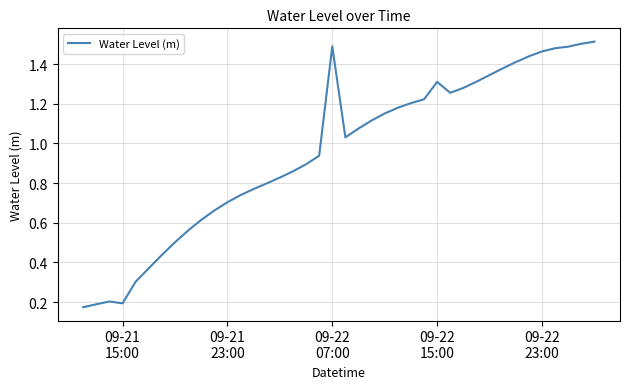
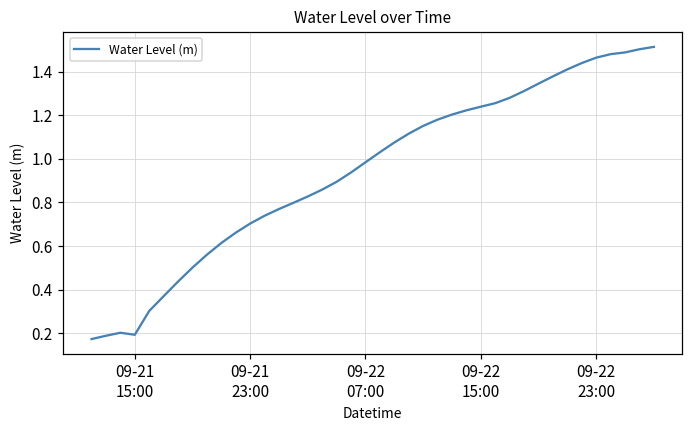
  {
    "09-21 15:00": 0.19,
    "09-21 23:00": 0.70,
-   "09-22 07:00": 1.49,
-   "09-22 15:00": 1.31,
+   "09-22 07:00": 0.98,
+   "09-22 15:00": 1.24,
    "09-22 23:00": 1.46
  }
